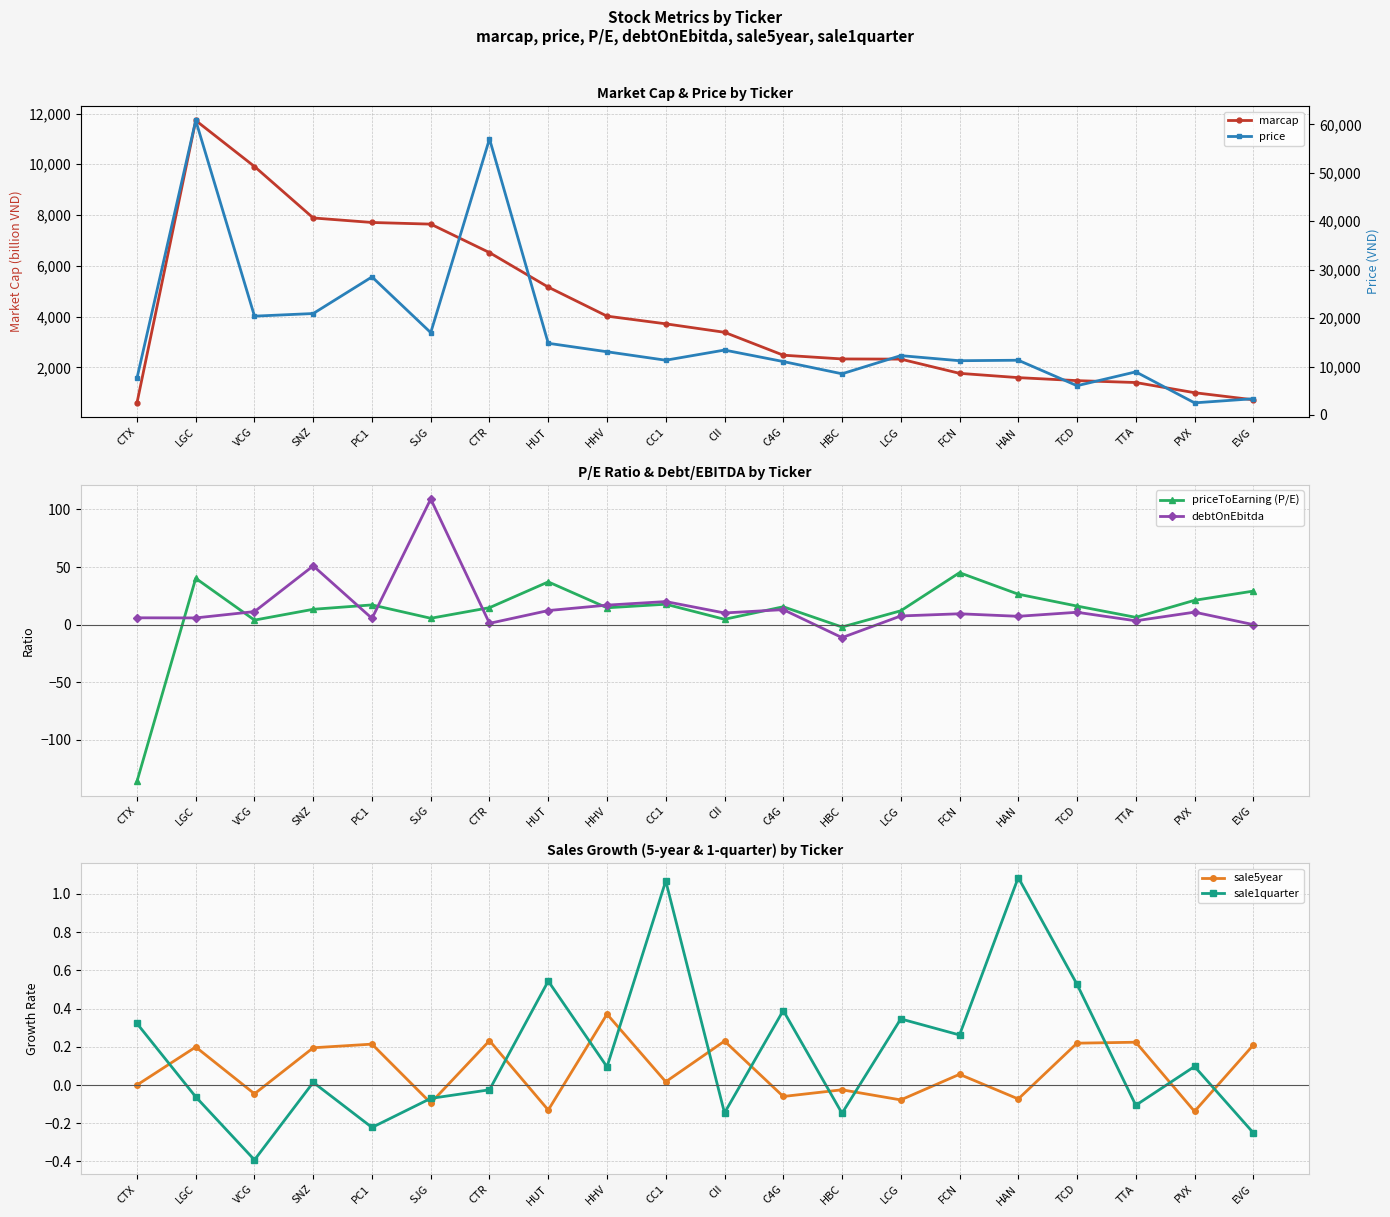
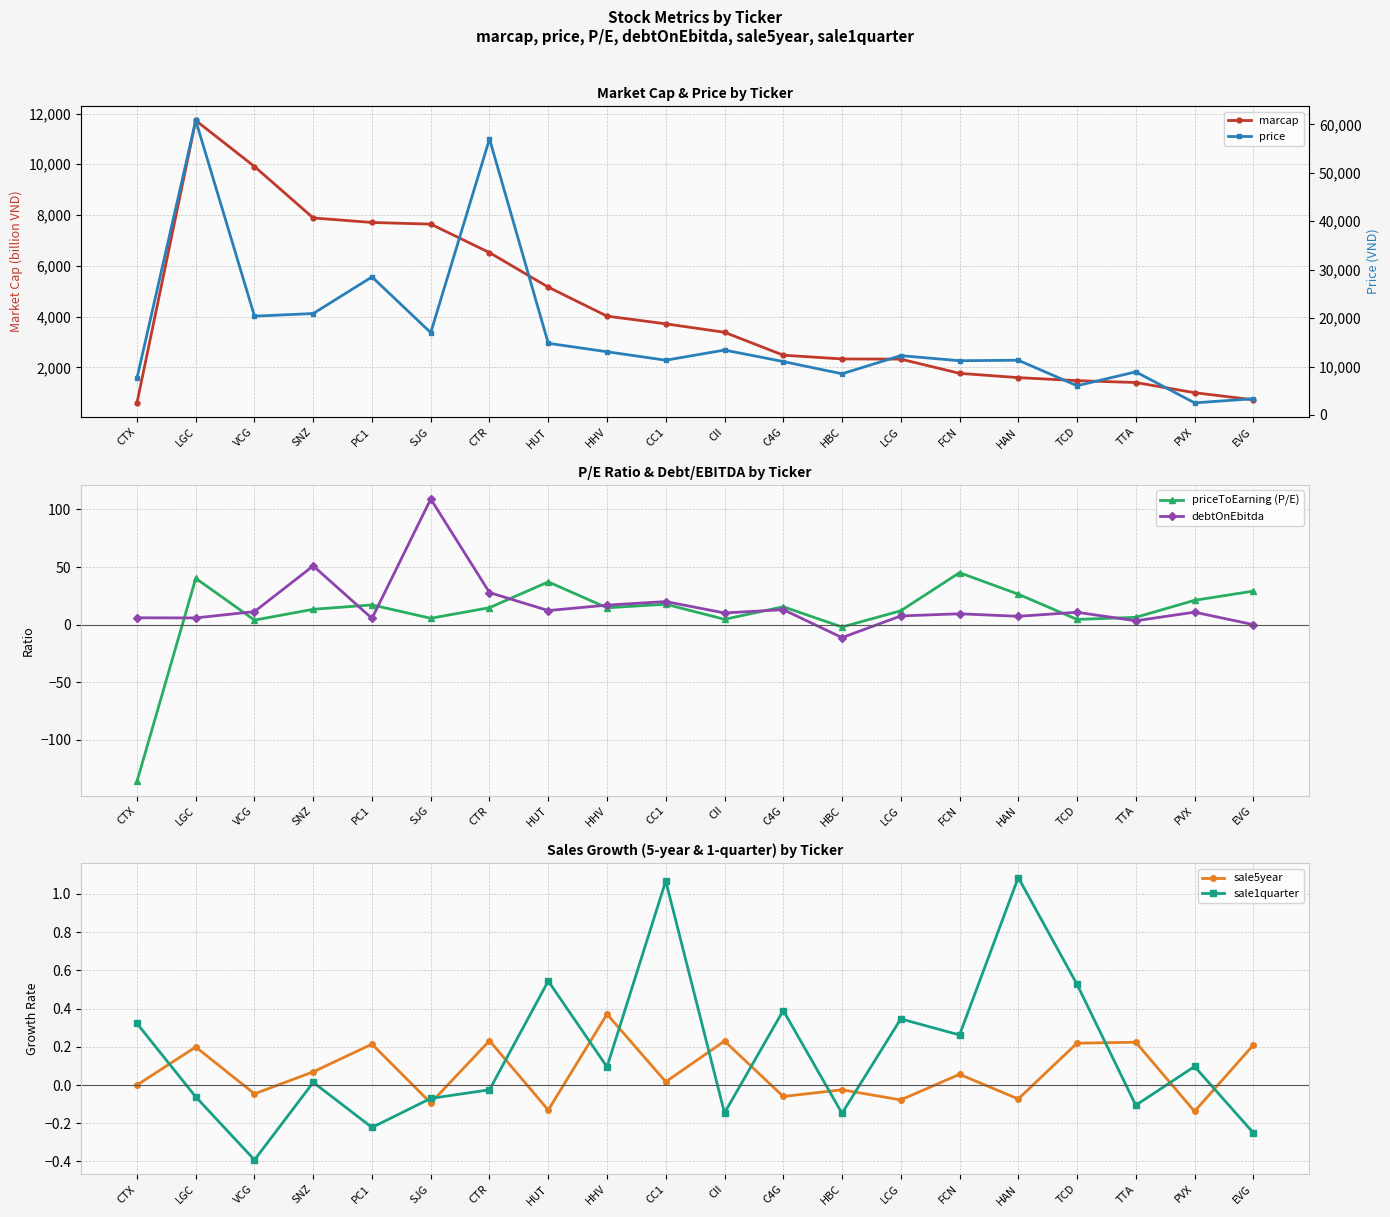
  {
    "P/E Ratio & Debt/EBITDA by Ticker": {
      "priceToEarning (P/E)": {
        "CTX": -136,
        "LGC": 40,
        "VCG": 4,
        "SNZ": 13,
        "PC1": 17,
        "SJG": 6,
        "CTR": 15,
        "HUT": 37,
        "HHV": 15,
        "CC1": 18,
        "CII": 5,
        "C4G": 16,
        "HBC": -2,
        "LCG": 12,
        "FCN": 45,
        "HAN": 26,
-       "TCD": 16,
+       "TCD": 5,
        "TTA": 6,
        "PVX": 21,
        "EVG": 29
      },
      "debtOnEbitda": {
        "CTX": 6,
        "LGC": 6,
        "VCG": 11,
        "SNZ": 51,
        "PC1": 5,
        "SJG": 109,
-       "CTR": 1,
+       "CTR": 28,
        "HUT": 12,
        "HHV": 17,
        "CC1": 20,
        "CII": 10,
        "C4G": 13,
        "HBC": -11,
        "LCG": 8,
        "FCN": 9,
        "HAN": 7,
        "TCD": 11,
        "TTA": 3,
        "PVX": 11,
        "EVG": 0
      }
    },
    "Sales Growth (5-year & 1-quarter) by Ticker": {
      "sale5year": {
        "CTX": 0.00,
        "LGC": 0.20,
        "VCG": -0.05,
-       "SNZ": 0.20,
+       "SNZ": 0.07,
        "PC1": 0.21,
        "SJG": -0.09,
        "CTR": 0.23,
        "HUT": -0.13,
        "HHV": 0.37,
        "CC1": 0.02,
        "CII": 0.23,
        "C4G": -0.06,
        "HBC": -0.03,
        "LCG": -0.08,
        "FCN": 0.06,
        "HAN": -0.07,
        "TCD": 0.22,
        "TTA": 0.22,
        "PVX": -0.14,
        "EVG": 0.21
      },
      "sale1quarter": {
        "CTX": 0.32,
        "LGC": -0.06,
        "VCG": -0.39,
        "SNZ": 0.01,
        "PC1": -0.22,
        "SJG": -0.07,
        "CTR": -0.03,
        "HUT": 0.54,
        "HHV": 0.10,
        "CC1": 1.07,
        "CII": -0.15,
        "C4G": 0.39,
        "HBC": -0.15,
        "LCG": 0.35,
        "FCN": 0.26,
        "HAN": 1.09,
        "TCD": 0.53,
        "TTA": -0.11,
        "PVX": 0.10,
        "EVG": -0.25
      }
    }
  }
